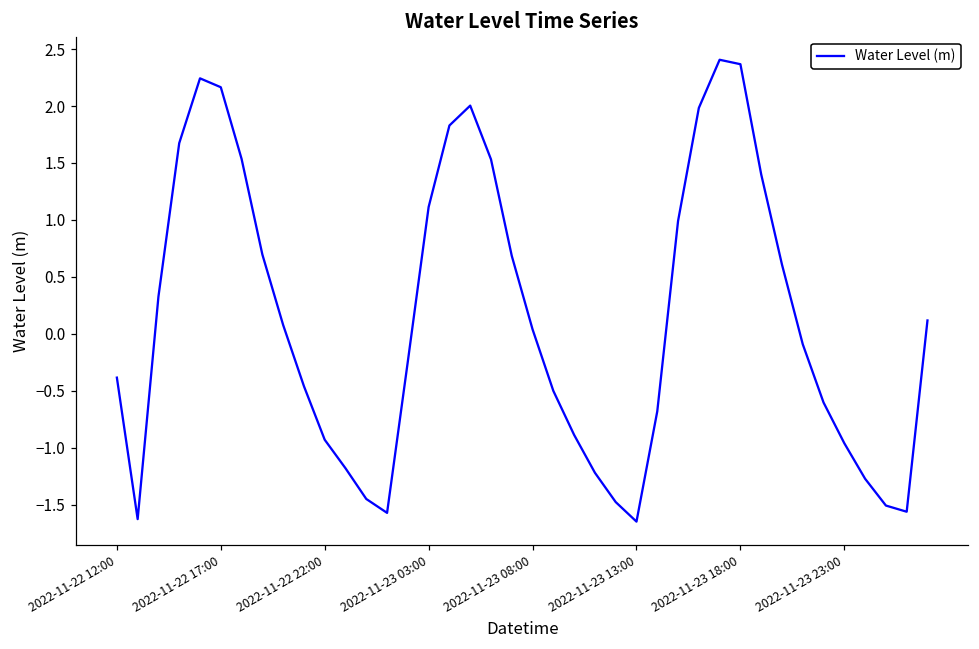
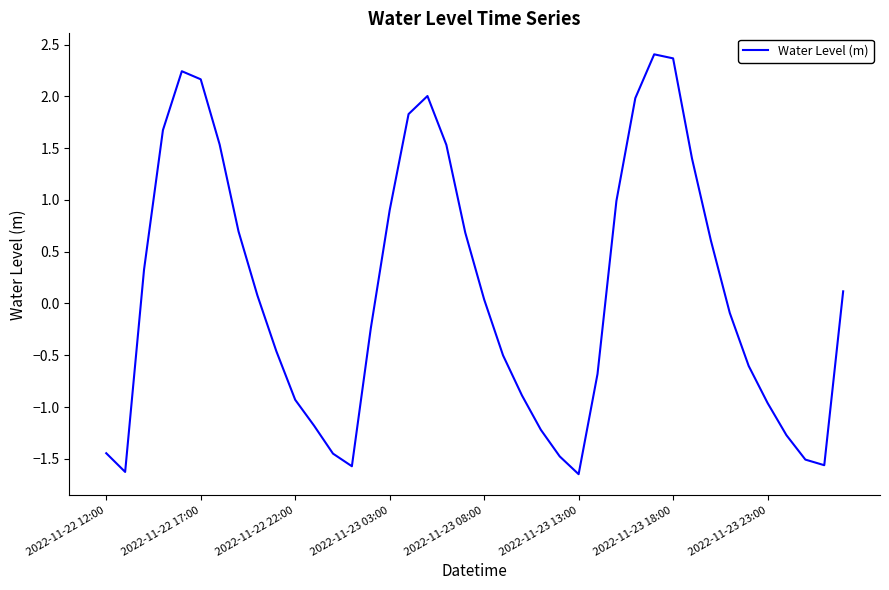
  {
-   "2022-11-22 12:00": -0.38,
+   "2022-11-22 12:00": -1.45,
    "2022-11-22 17:00": 2.17,
    "2022-11-22 22:00": -0.93,
-   "2022-11-23 03:00": 1.11,
+   "2022-11-23 03:00": 0.90,
    "2022-11-23 08:00": 0.04,
    "2022-11-23 13:00": -1.65,
    "2022-11-23 18:00": 2.37,
    "2022-11-23 23:00": -0.96
  }
